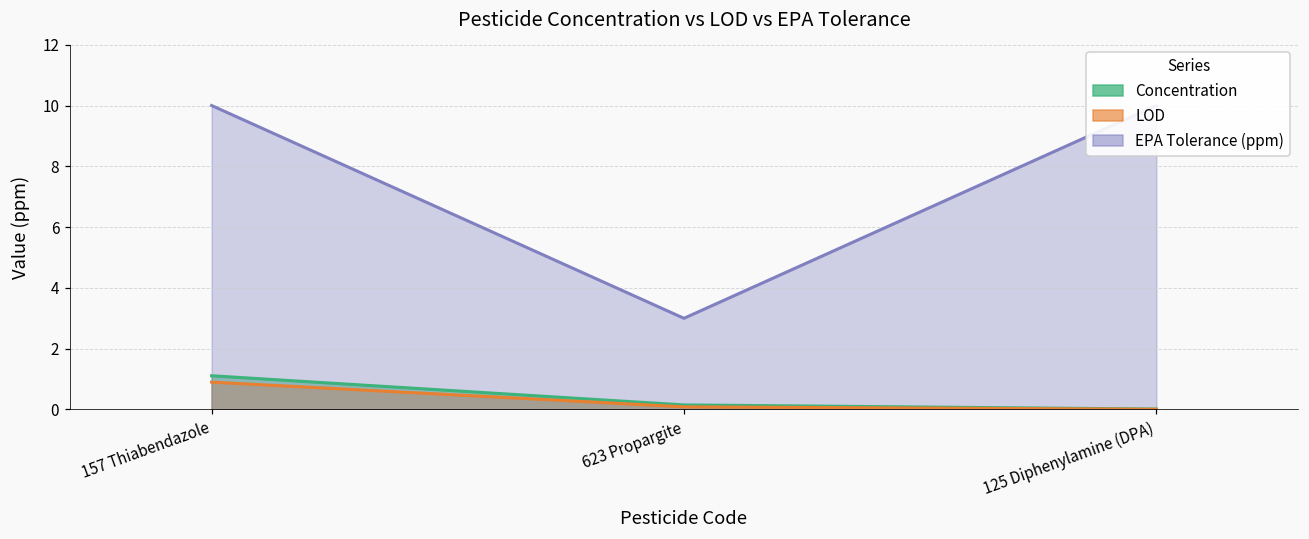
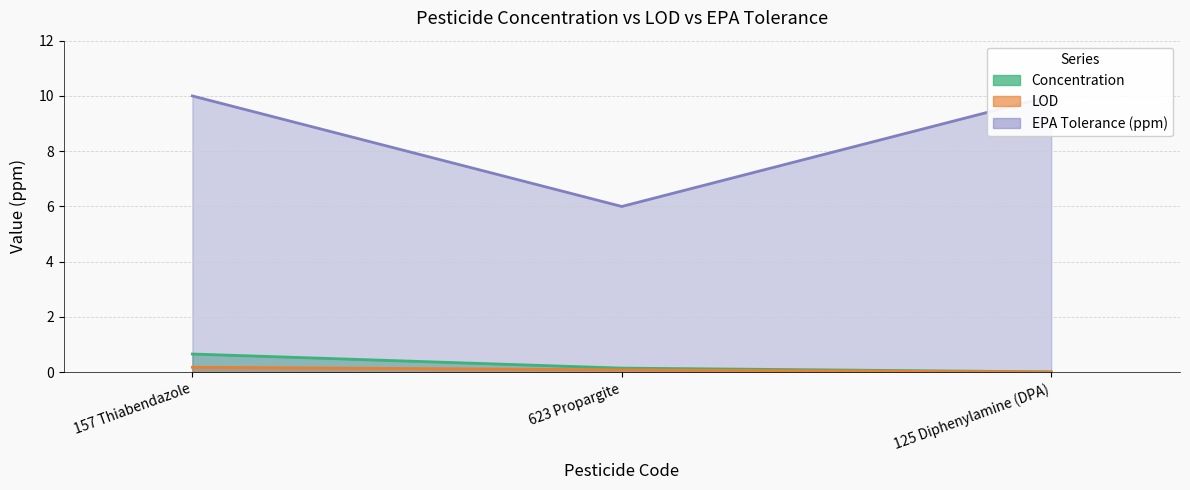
  {
    "Concentration": {
-     "157 Thiabendazole": 1.1
+     "157 Thiabendazole": 0.7
    },
    "LOD": {
-     "157 Thiabendazole": 0.9
+     "157 Thiabendazole": 0.2
    },
    "EPA Tolerance (ppm)": {
      "157 Thiabendazole": 10,
-     "623 Propargite": 3
+     "623 Propargite": 6
    }
  }
